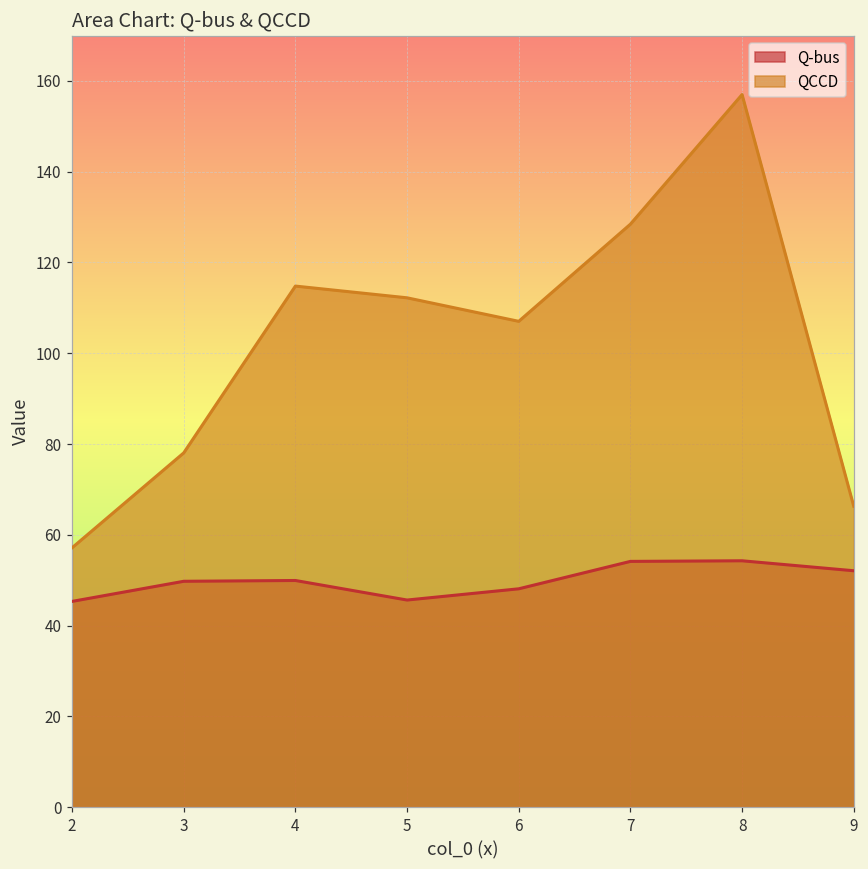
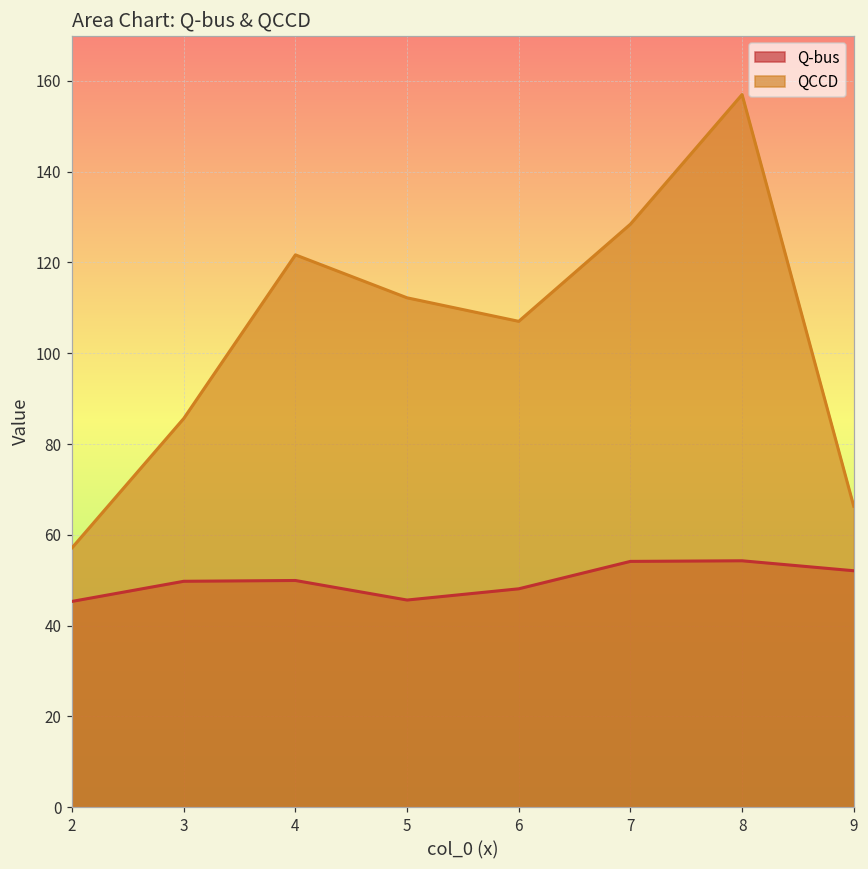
  {
    "Q-bus": {
      "2": 45,
      "3": 50,
      "4": 50,
      "5": 46,
      "6": 48,
      "7": 54,
      "8": 54,
      "9": 52
    },
    "QCCD": {
      "2": 57,
-     "3": 78,
-     "4": 115,
+     "3": 86,
+     "4": 122,
      "5": 112,
      "6": 107,
      "7": 128,
      "8": 157,
      "9": 66
    }
  }
